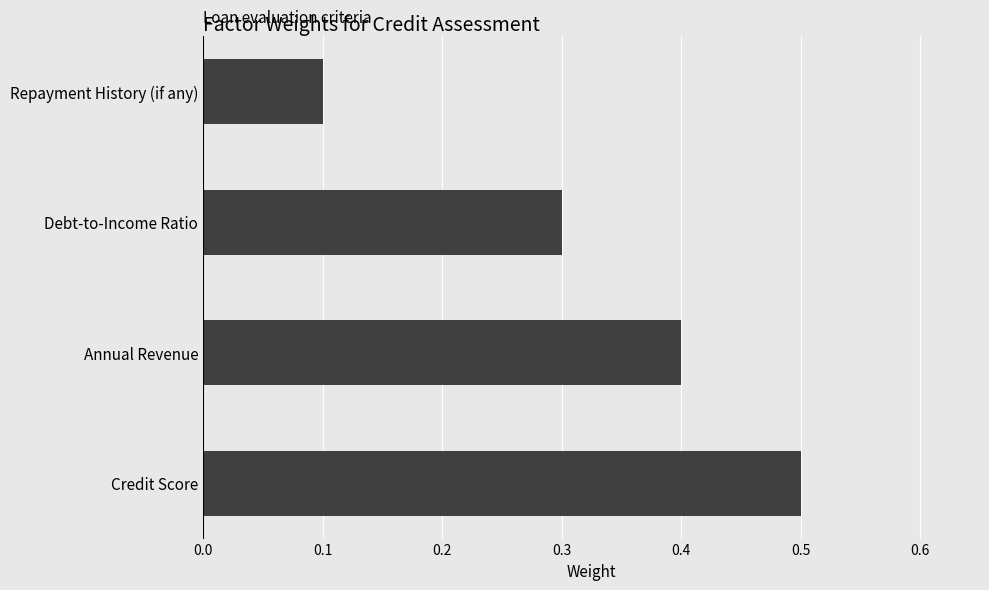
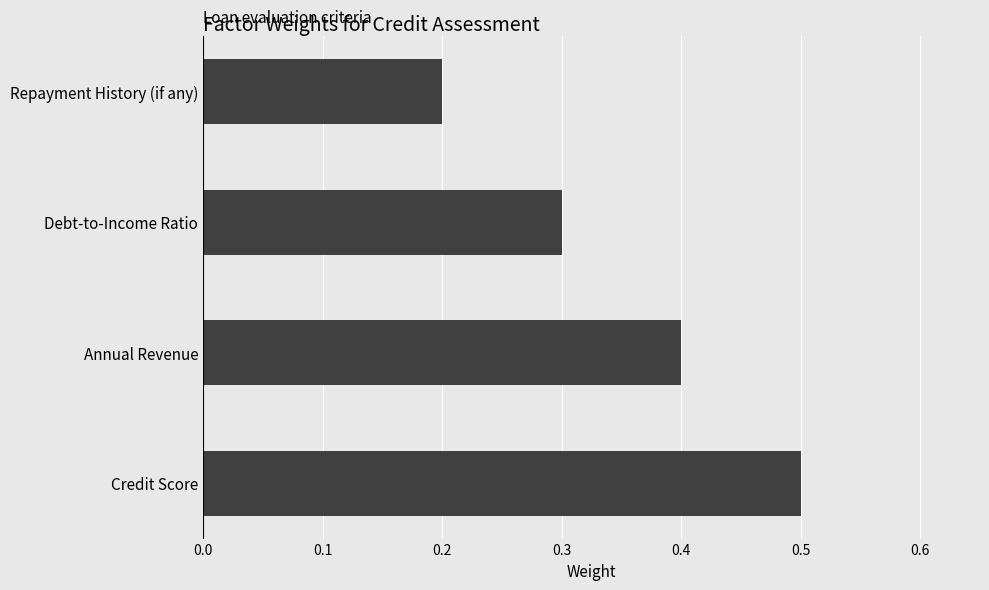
  {
-   "Repayment History (if any)": 0.1,
+   "Repayment History (if any)": 0.2,
    "Debt-to-Income Ratio": 0.3,
    "Annual Revenue": 0.4,
    "Credit Score": 0.5
  }
